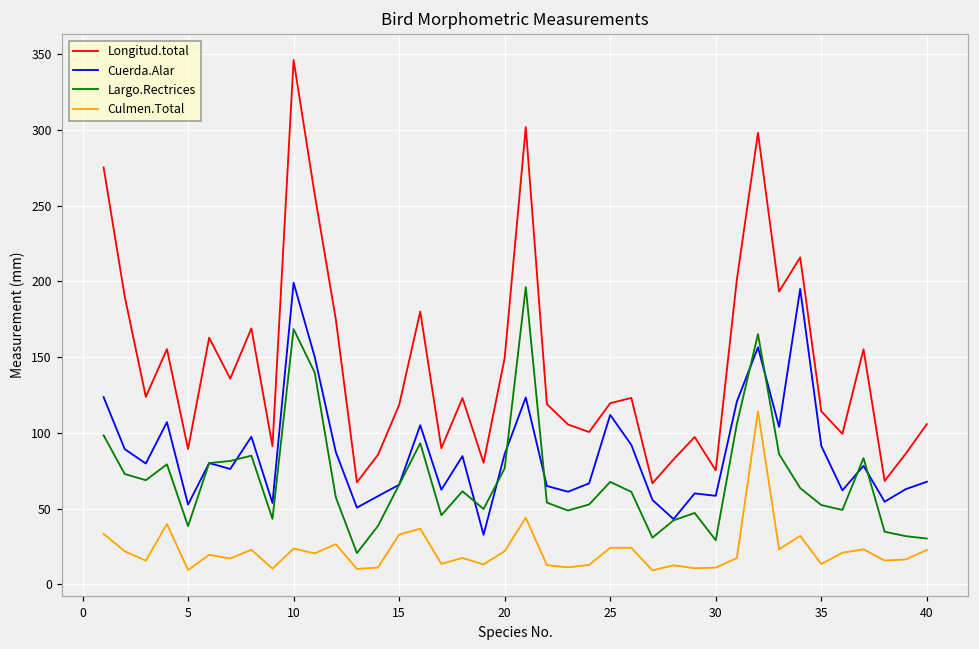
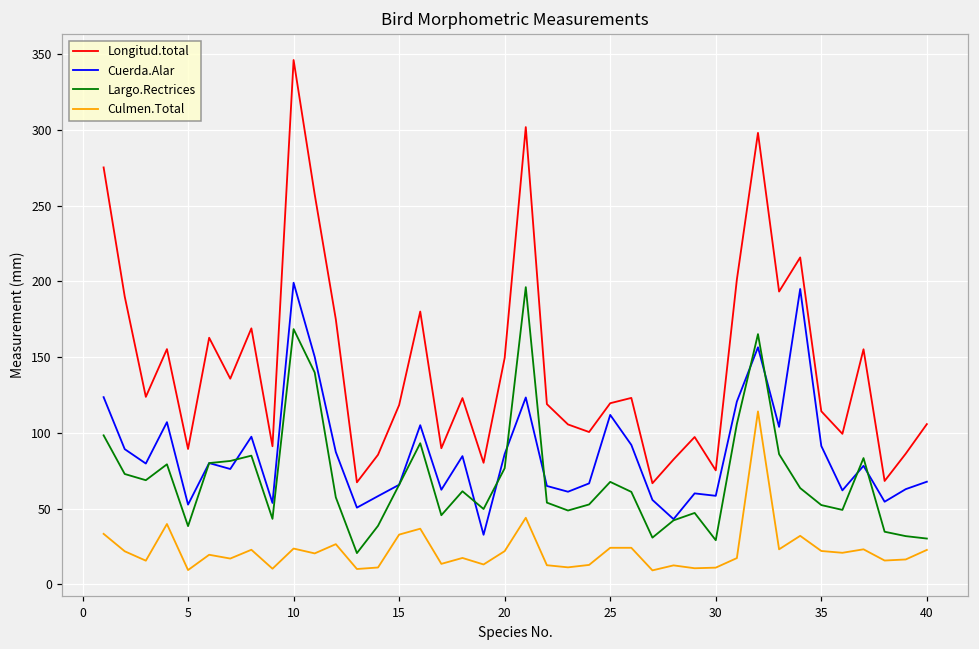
  {
    "Longitud.total": {
      "5": 89,
      "10": 346,
      "15": 118,
      "20": 150,
      "25": 120,
      "30": 75,
      "35": 114,
      "40": 106
    },
    "Cuerda.Alar": {
      "5": 53,
      "10": 199,
      "20": 86,
      "25": 112,
      "30": 59,
      "35": 91,
      "40": 68
    },
    "Largo.Rectrices": {
      "5": 39,
      "10": 169,
      "20": 77,
      "25": 68,
      "30": 29,
      "35": 52,
      "40": 30
    },
    "Culmen.Total": {
      "5": 10,
      "10": 24,
      "15": 33,
      "20": 22,
      "25": 24,
      "30": 11,
-     "35": 14,
+     "35": 22,
      "40": 23
    }
  }
